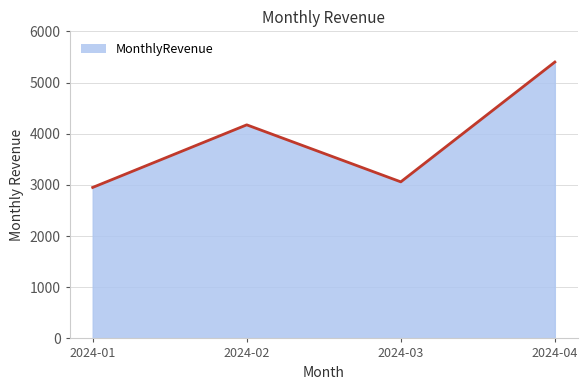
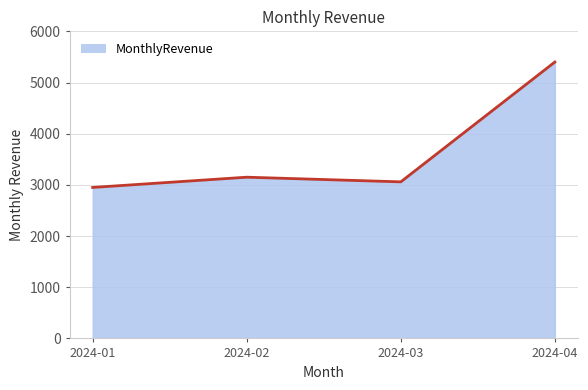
  {
    "2024-01": 3000,
-   "2024-02": 4200,
+   "2024-02": 3200,
    "2024-03": 3100,
    "2024-04": 5400
  }
